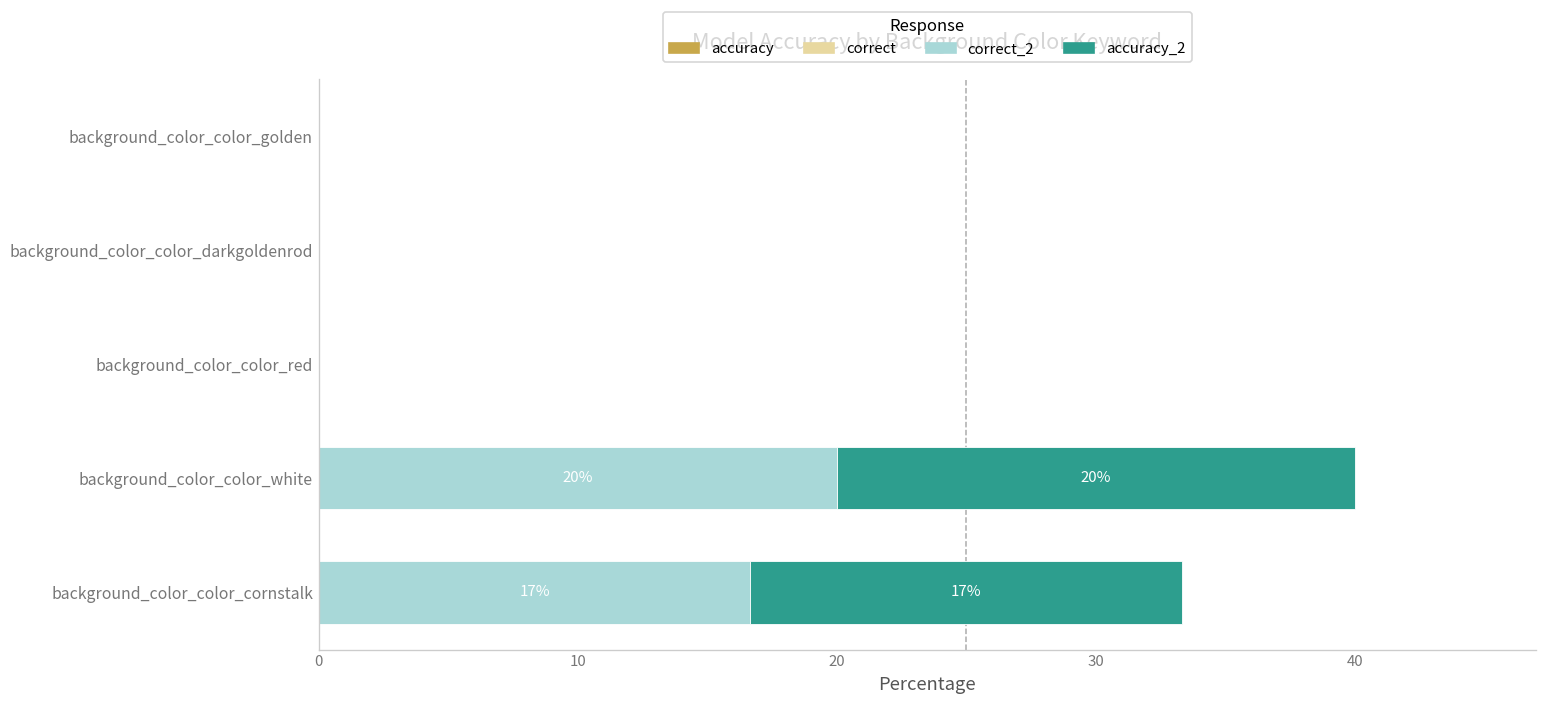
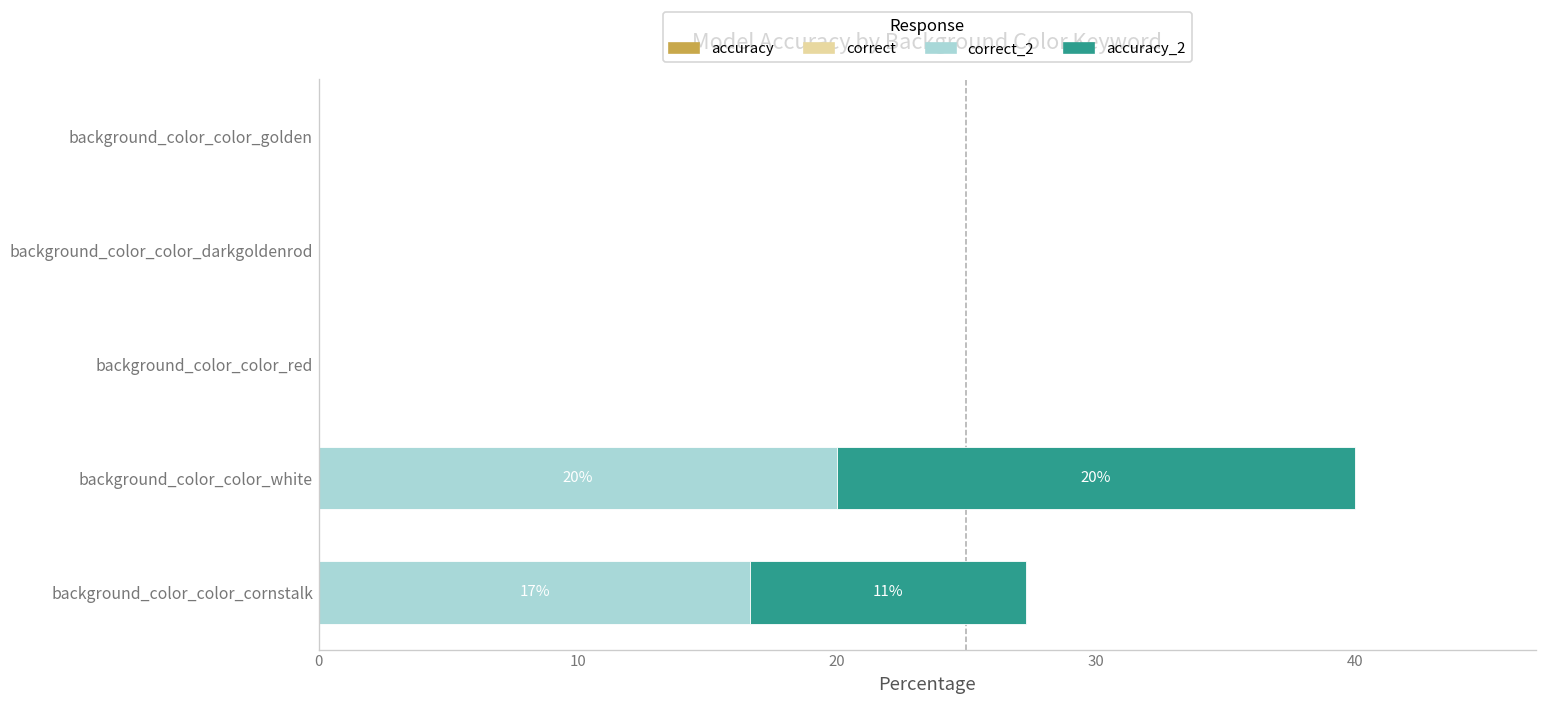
  {
    "correct": {
      "background_color_color_golden": "0.0",
      "background_color_color_darkgoldenrod": "0.0",
      "background_color_color_red": "0.0",
      "background_color_color_white": "0.0",
      "background_color_color_cornstalk": "0.0"
    },
    "correct_2": {
      "background_color_color_white": "20%",
      "background_color_color_cornstalk": "17%"
    },
    "accuracy_2": {
      "background_color_color_white": "20%",
-     "background_color_color_cornstalk": "17%"
+     "background_color_color_cornstalk": "11%"
    }
  }
